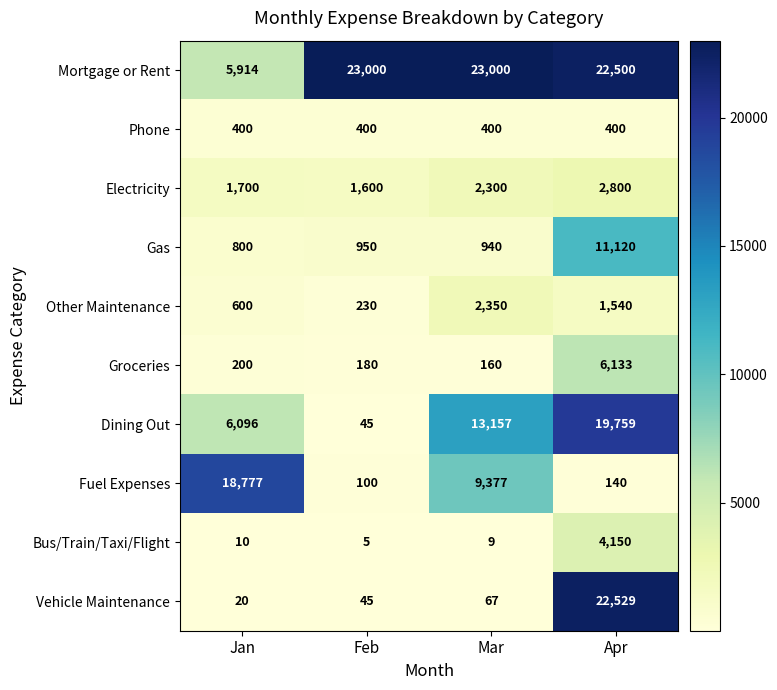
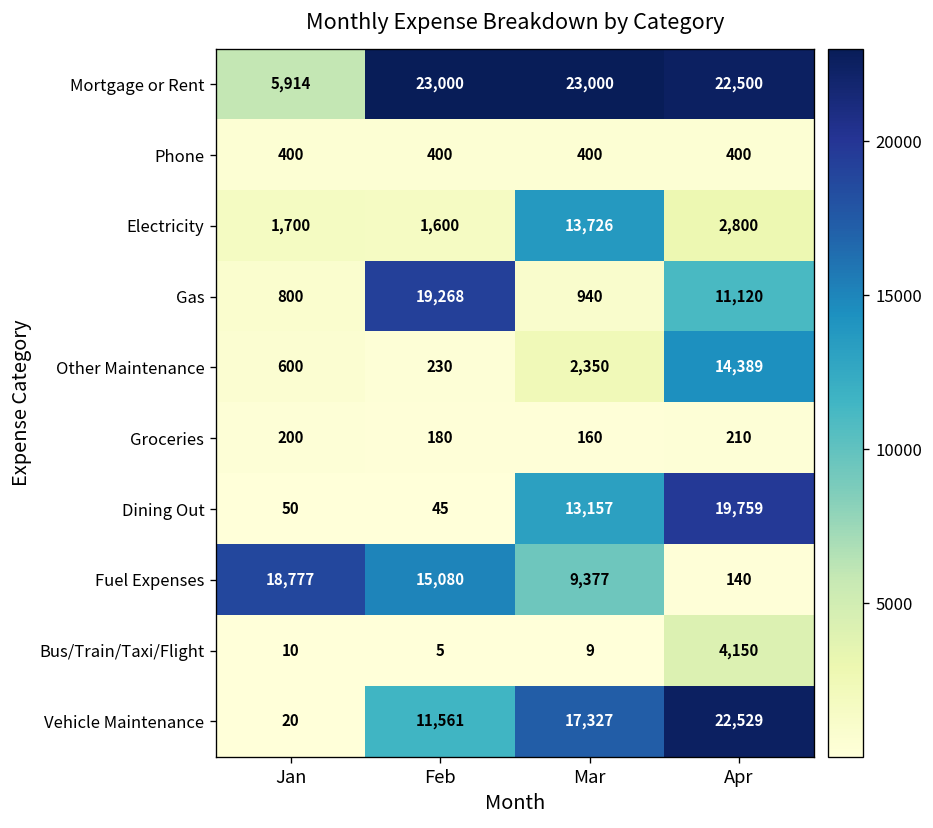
  {
    "Mortgage or Rent": {
      "Jan": "5,914",
      "Feb": "23,000",
      "Mar": "23,000",
      "Apr": "22,500"
    },
    "Phone": {
      "Jan": "400",
      "Feb": "400",
      "Mar": "400",
      "Apr": "400"
    },
    "Electricity": {
      "Jan": "1,700",
      "Feb": "1,600",
-     "Mar": "2,300",
+     "Mar": "13,726",
      "Apr": "2,800"
    },
    "Gas": {
      "Jan": "800",
-     "Feb": "950",
+     "Feb": "19,268",
      "Mar": "940",
      "Apr": "11,120"
    },
    "Other Maintenance": {
      "Jan": "600",
      "Feb": "230",
      "Mar": "2,350",
-     "Apr": "1,540"
+     "Apr": "14,389"
    },
    "Groceries": {
      "Jan": "200",
      "Feb": "180",
      "Mar": "160",
-     "Apr": "6,133"
+     "Apr": "210"
    },
    "Dining Out": {
-     "Jan": "6,096",
+     "Jan": "50",
      "Feb": "45",
      "Mar": "13,157",
      "Apr": "19,759"
    },
    "Fuel Expenses": {
      "Jan": "18,777",
-     "Feb": "100",
+     "Feb": "15,080",
      "Mar": "9,377",
      "Apr": "140"
    },
    "Bus/Train/Taxi/Flight": {
      "Jan": "10",
      "Feb": "5",
      "Mar": "9",
      "Apr": "4,150"
    },
    "Vehicle Maintenance": {
      "Jan": "20",
-     "Feb": "45",
-     "Mar": "67",
+     "Feb": "11,561",
+     "Mar": "17,327",
      "Apr": "22,529"
    }
  }
